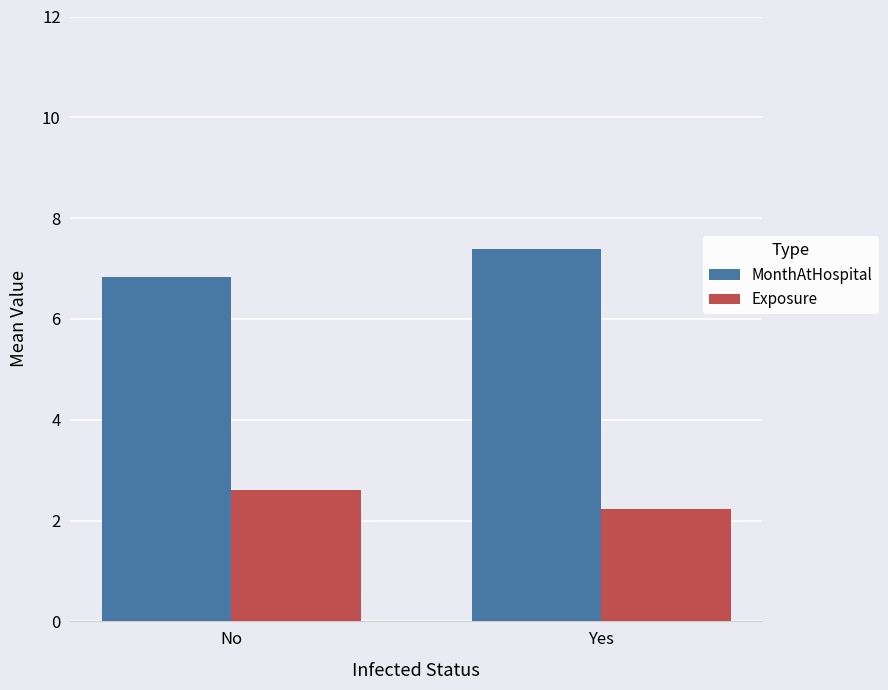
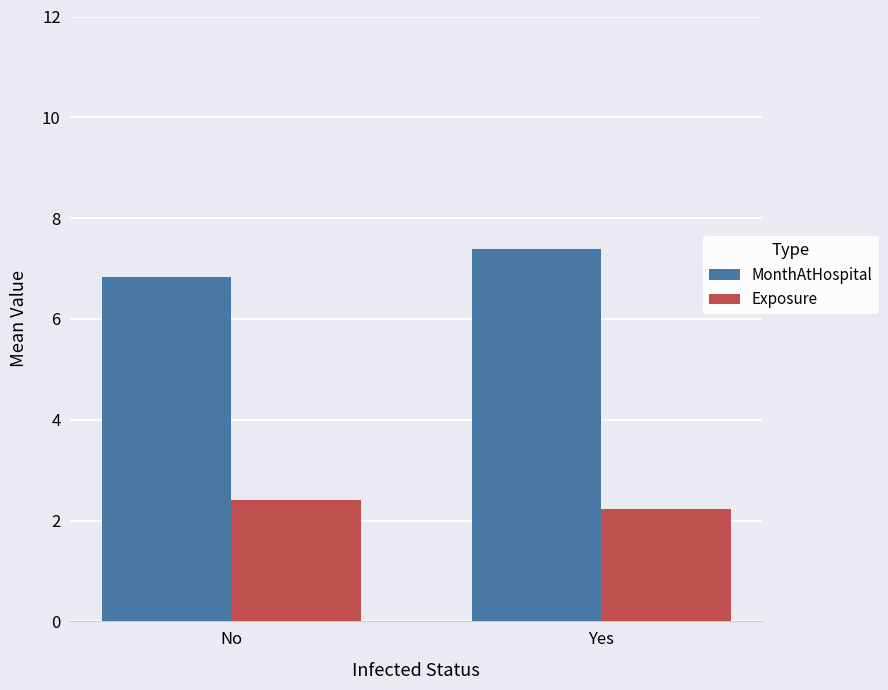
  {
    "MonthAtHospital": {
      "No": 6.8,
      "Yes": 7.4
    },
    "Exposure": {
-     "No": 2.6,
+     "No": 2.4,
      "Yes": 2.2
    }
  }
